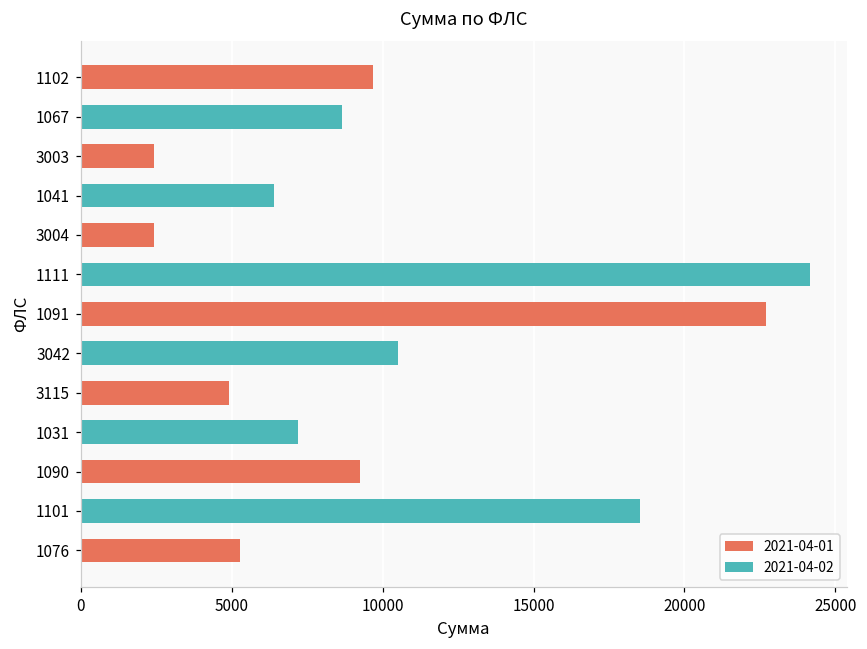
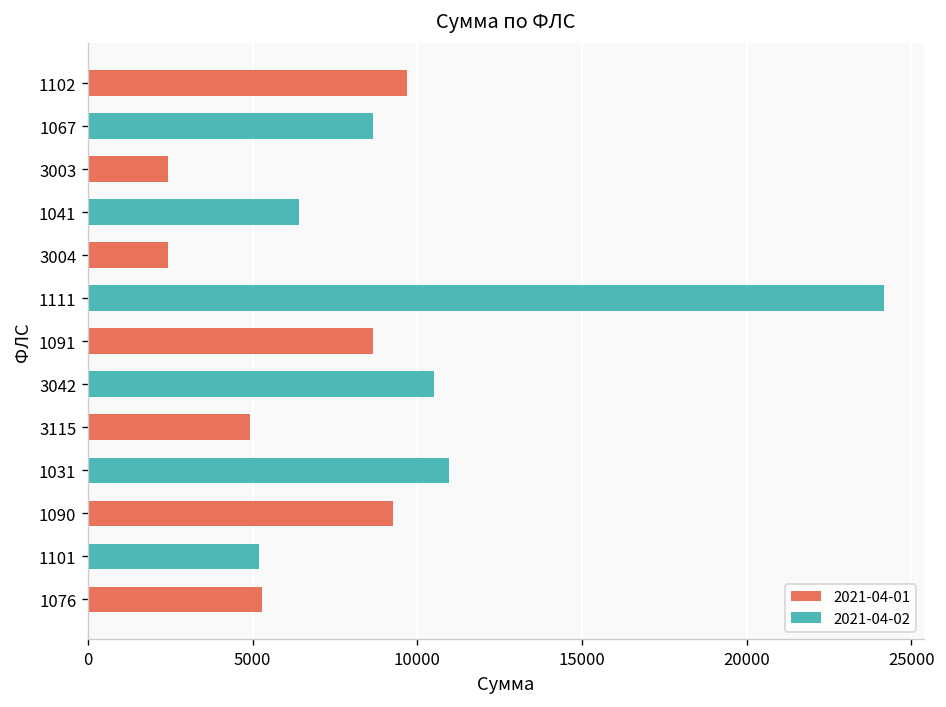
  {
    "1102": 9700,
    "1067": 8700,
    "3003": 2400,
    "1041": 6400,
    "3004": 2400,
    "1111": 24200,
-   "1091": 22700,
+   "1091": 8600,
    "3042": 10500,
    "3115": 4900,
-   "1031": 7200,
+   "1031": 10900,
    "1090": 9300,
-   "1101": 18500,
+   "1101": 5200,
    "1076": 5300
  }
